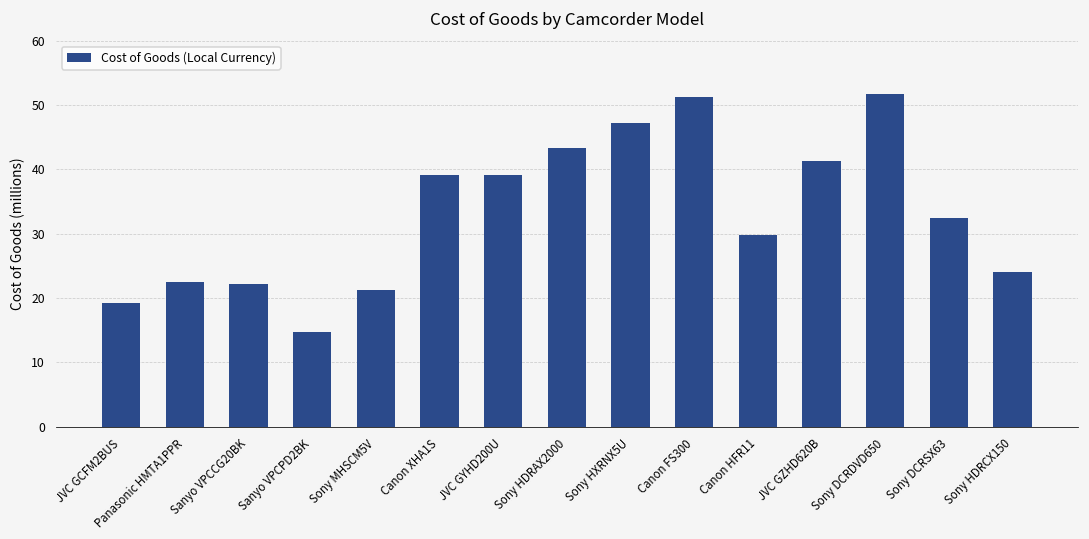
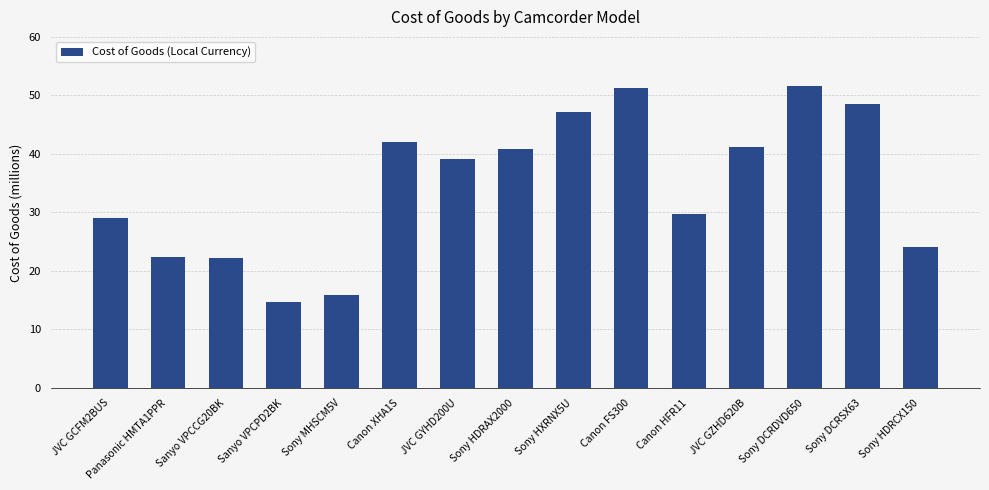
  {
-   "JVC GCFM2BUS": 19,
+   "JVC GCFM2BUS": 29,
    "Panasonic HMTA1PPR": 22,
    "Sanyo VPCCG20BK": 22,
    "Sanyo VPCPD2BK": 15,
-   "Sony MHSCM5V": 21,
-   "Canon XHA1S": 39,
+   "Sony MHSCM5V": 16,
+   "Canon XHA1S": 42,
    "JVC GYHD200U": 39,
-   "Sony HDRAX2000": 43,
+   "Sony HDRAX2000": 41,
    "Sony HXRNX5U": 47,
    "Canon FS300": 51,
    "Canon HFR11": 30,
    "JVC GZHD620B": 41,
    "Sony DCRDVD650": 52,
-   "Sony DCRSX63": 32,
+   "Sony DCRSX63": 48,
    "Sony HDRCX150": 24
  }
